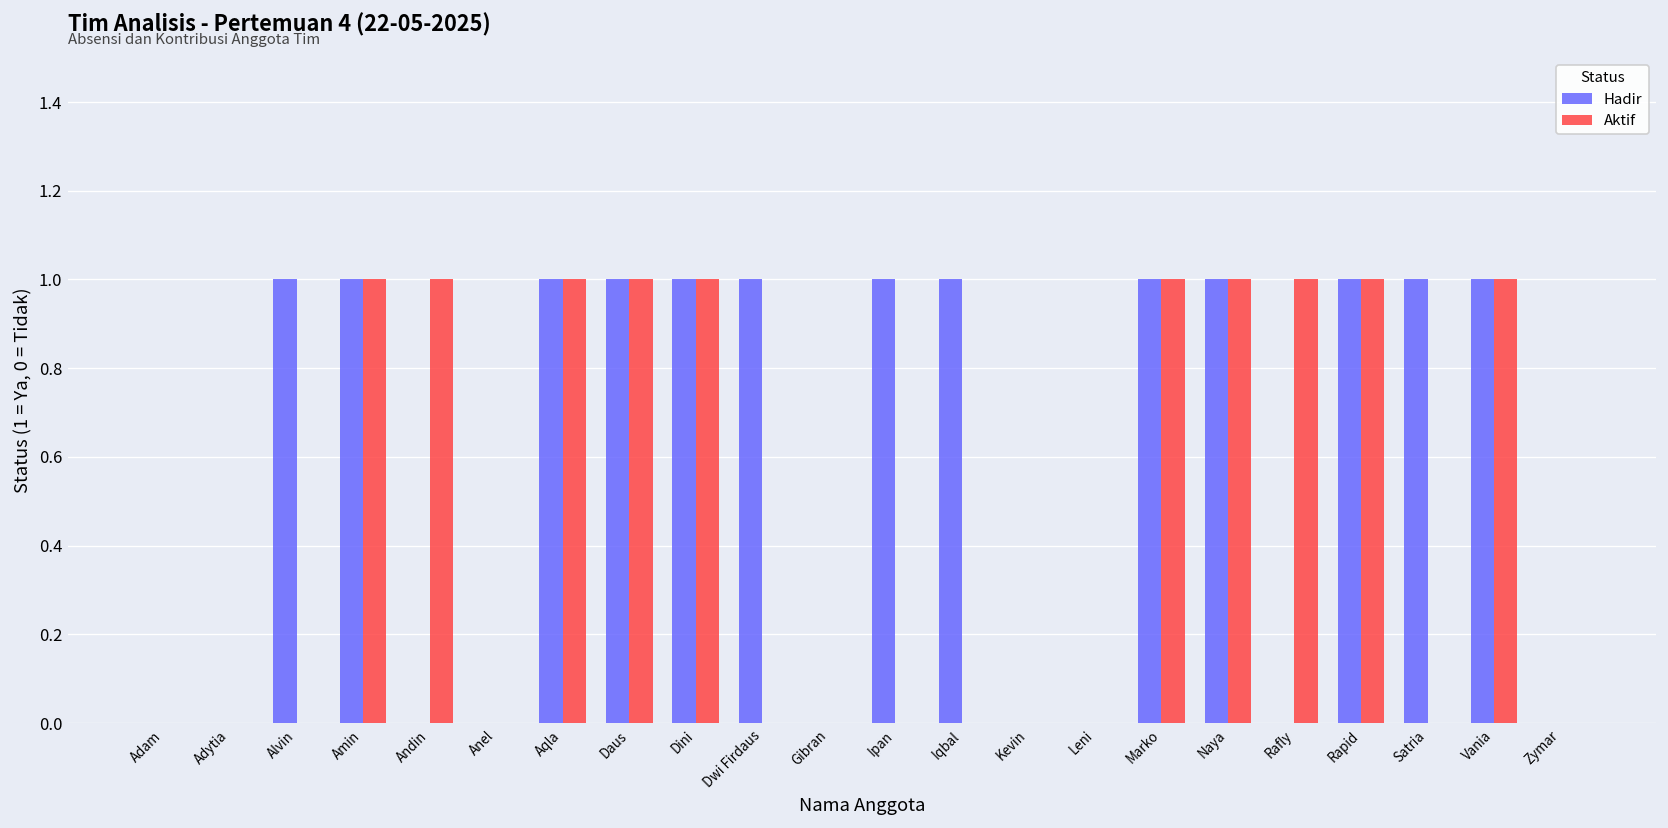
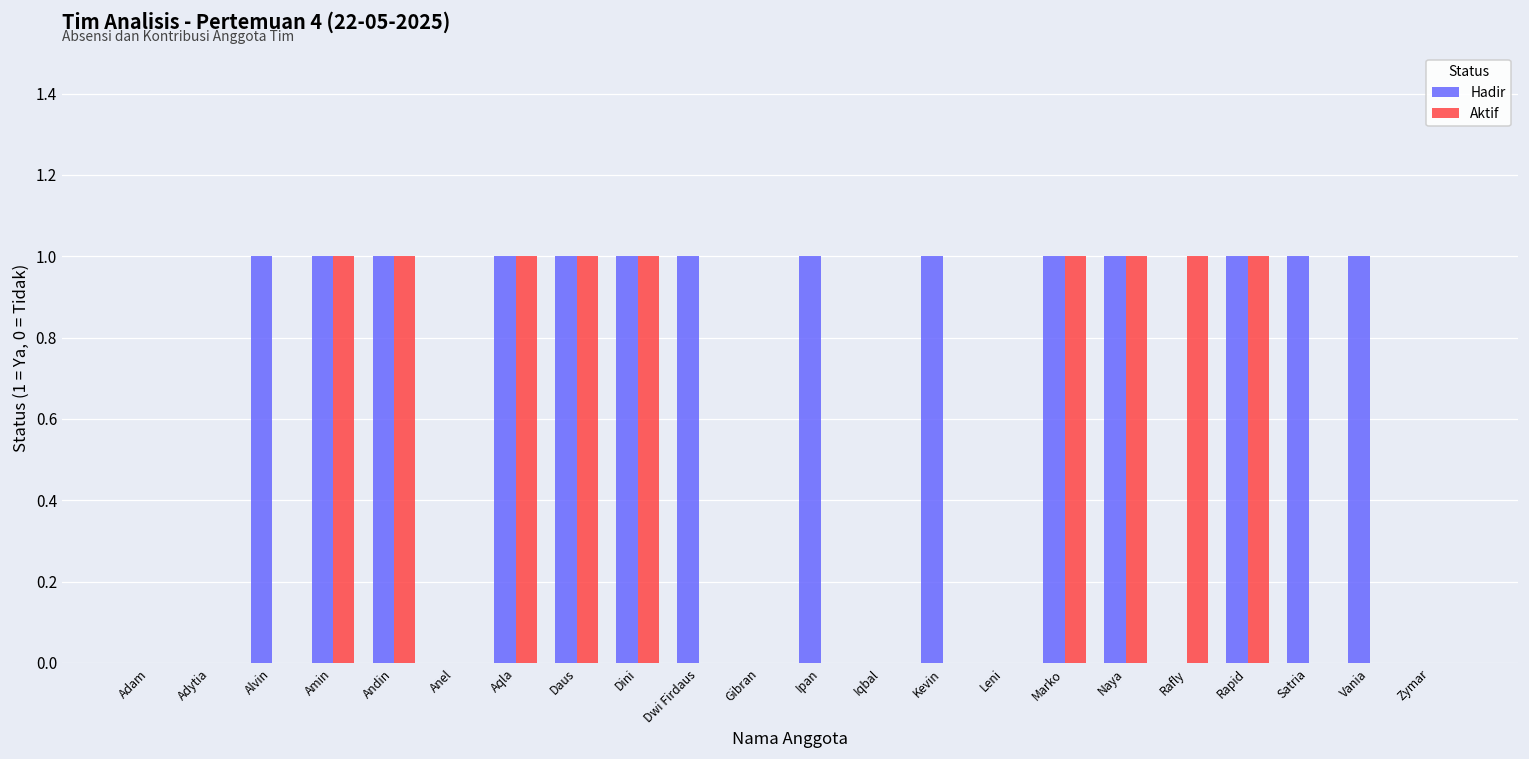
  {
    "Hadir": {
      "Adam": 0,
      "Adytia": 0,
      "Alvin": 1,
      "Amin": 1,
-     "Andin": 0,
+     "Andin": 1,
      "Anel": 0,
      "Aqla": 1,
      "Daus": 1,
      "Dini": 1,
      "Dwi Firdaus": 1,
      "Gibran": 0,
      "Ipan": 1,
-     "Iqbal": 1,
-     "Kevin": 0,
+     "Iqbal": 0,
+     "Kevin": 1,
      "Leni": 0,
      "Marko": 1,
      "Naya": 1,
      "Rafly": 0,
      "Rapid": 1,
      "Satria": 1,
      "Vania": 1,
      "Zymar": 0
    },
    "Aktif": {
      "Adam": 0,
      "Adytia": 0,
      "Alvin": 0,
      "Amin": 1,
      "Andin": 1,
      "Anel": 0,
      "Aqla": 1,
      "Daus": 1,
      "Dini": 1,
      "Dwi Firdaus": 0,
      "Gibran": 0,
      "Ipan": 0,
      "Iqbal": 0,
      "Kevin": 0,
      "Leni": 0,
      "Marko": 1,
      "Naya": 1,
      "Rafly": 1,
      "Rapid": 1,
      "Satria": 0,
-     "Vania": 1,
+     "Vania": 0,
      "Zymar": 0
    }
  }
